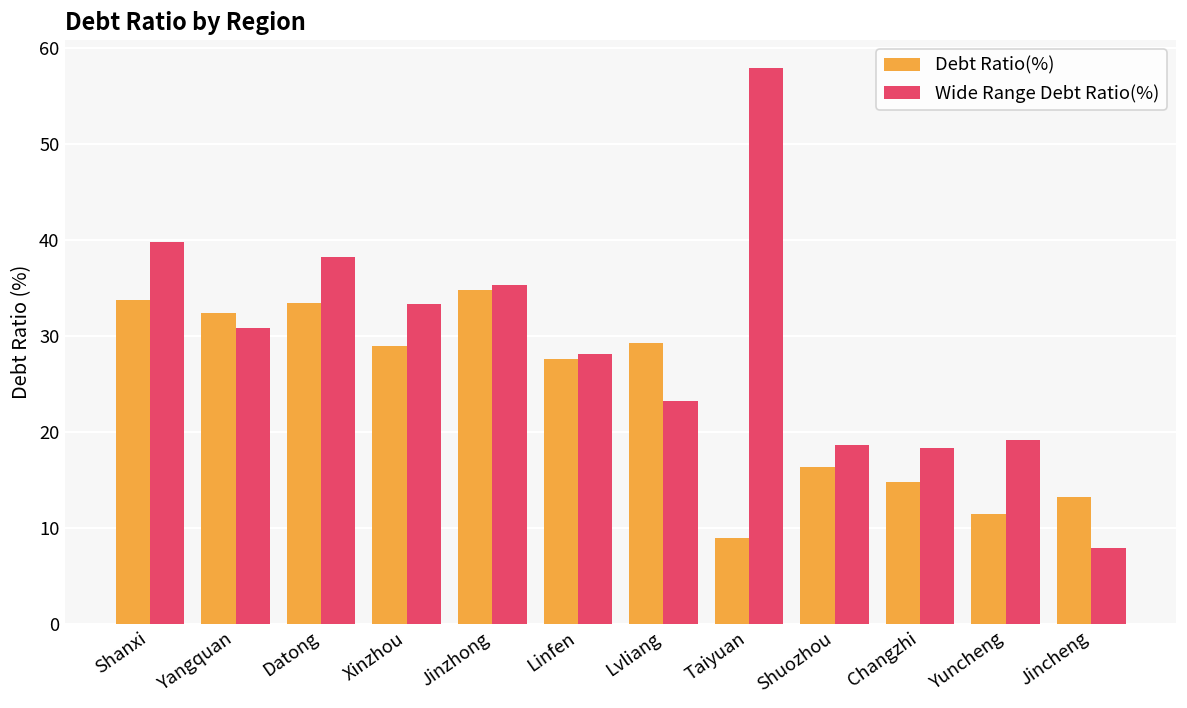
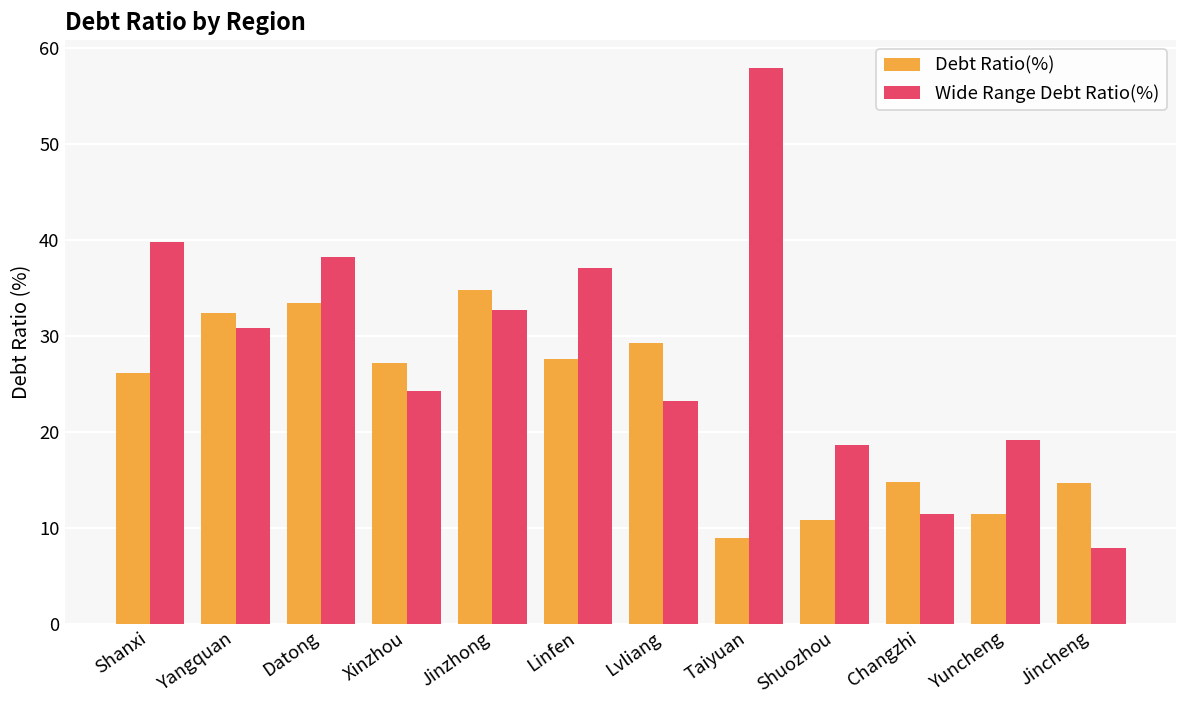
  {
    "Debt Ratio(%)": {
-     "Shanxi": 34,
+     "Shanxi": 26,
      "Yangquan": 32,
      "Datong": 33,
-     "Xinzhou": 29,
+     "Xinzhou": 27,
      "Jinzhong": 35,
      "Linfen": 28,
      "Lvliang": 29,
      "Taiyuan": 9,
-     "Shuozhou": 16,
+     "Shuozhou": 11,
      "Changzhi": 15,
      "Yuncheng": 12,
-     "Jincheng": 13
+     "Jincheng": 15
    },
    "Wide Range Debt Ratio(%)": {
      "Shanxi": 40,
      "Yangquan": 31,
      "Datong": 38,
-     "Xinzhou": 33,
-     "Jinzhong": 35,
-     "Linfen": 28,
+     "Xinzhou": 24,
+     "Jinzhong": 33,
+     "Linfen": 37,
      "Lvliang": 23,
      "Taiyuan": 58,
      "Shuozhou": 19,
-     "Changzhi": 18,
+     "Changzhi": 11,
      "Yuncheng": 19,
      "Jincheng": 8
    }
  }
